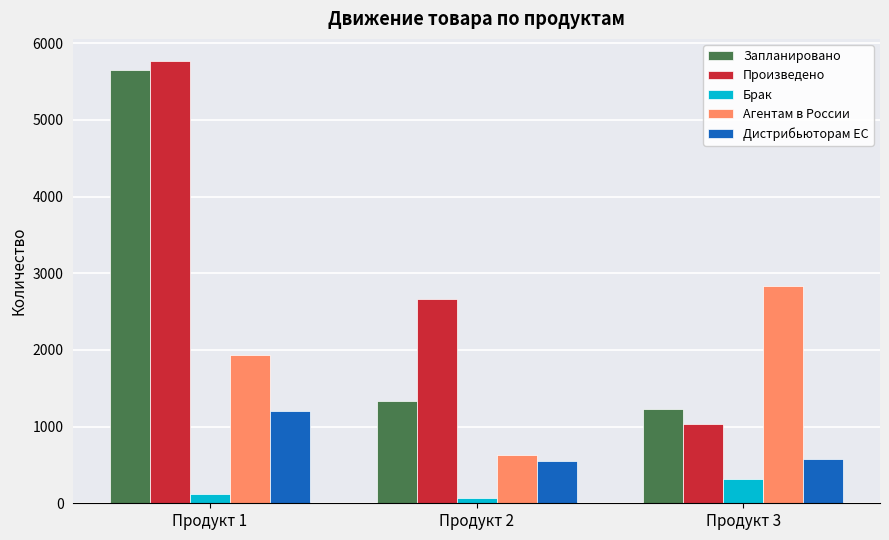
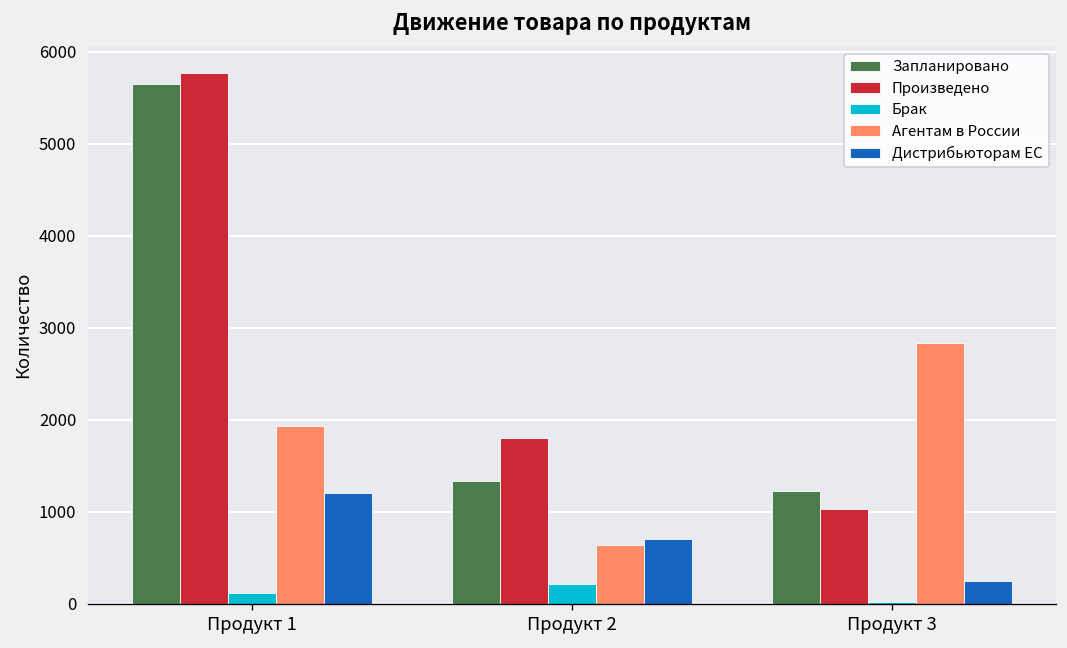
  {
    "Запланировано": {
      "Продукт 1": 5600,
      "Продукт 2": 1300,
      "Продукт 3": 1200
    },
    "Произведено": {
      "Продукт 1": 5800,
-     "Продукт 2": 2700,
+     "Продукт 2": 1800,
      "Продукт 3": 1000
    },
    "Брак": {
      "Продукт 1": 100,
-     "Продукт 2": 100,
-     "Продукт 3": 300
+     "Продукт 2": 200,
+     "Продукт 3": 0
    },
    "Агентам в России": {
      "Продукт 1": 1900,
      "Продукт 2": 600,
      "Продукт 3": 2800
    },
    "Дистрибьюторам ЕС": {
      "Продукт 1": 1200,
-     "Продукт 2": 600,
-     "Продукт 3": 600
+     "Продукт 2": 700,
+     "Продукт 3": 300
    }
  }
